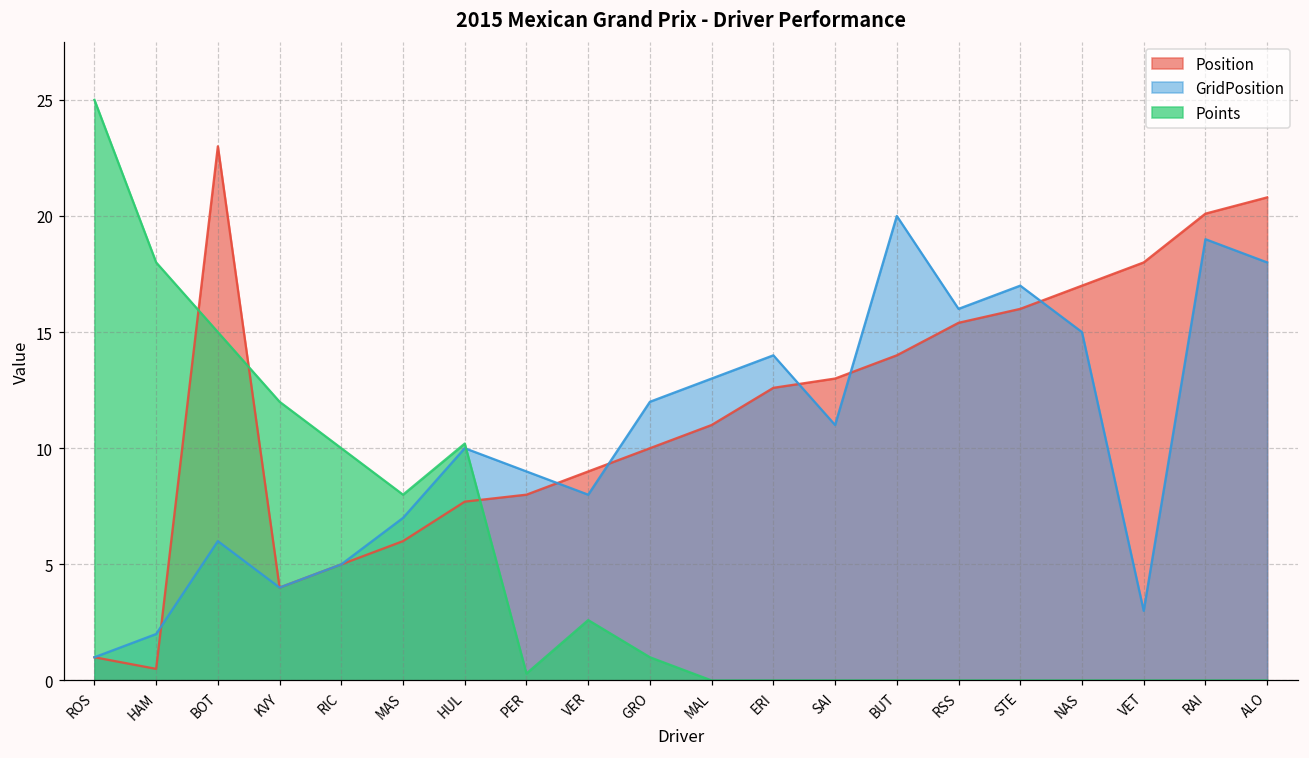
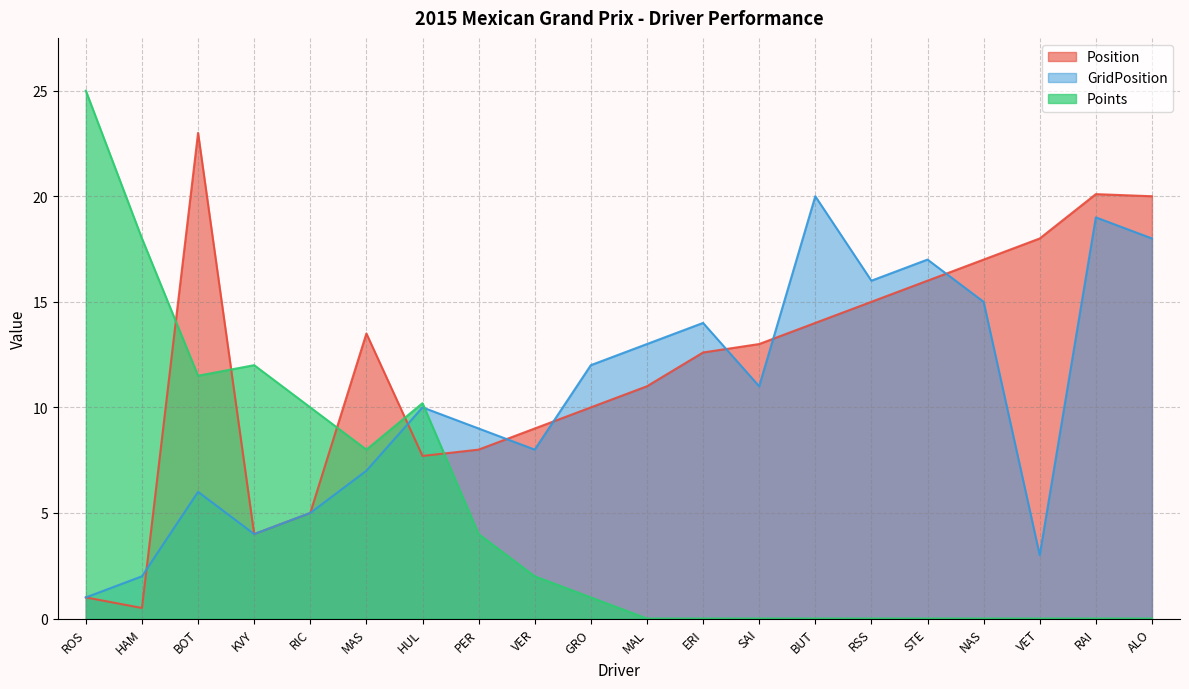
  {
    "Position": {
      "HAM": 0.5,
      "BOT": 23.0,
-     "MAS": 6.0,
+     "MAS": 13.5,
      "HUL": 7.7,
      "PER": 8.0,
      "VER": 9.0,
      "GRO": 10.0,
      "MAL": 11.0,
      "ERI": 12.6,
      "SAI": 13.0,
      "BUT": 14.0,
-     "RSS": 15.4,
+     "RSS": 15.0,
      "STE": 16.0,
      "NAS": 17.0,
      "VET": 18.0,
      "RAI": 20.1,
-     "ALO": 20.8
+     "ALO": 20.0
    },
    "GridPosition": {
      "HAM": 2.0,
      "BOT": 6.0,
      "MAS": 7.0,
      "HUL": 10.0,
      "PER": 9.0,
      "VER": 8.0,
      "GRO": 12.0,
      "MAL": 13.0,
      "ERI": 14.0,
      "SAI": 11.0,
      "BUT": 20.0,
      "RSS": 16.0,
      "STE": 17.0,
      "NAS": 15.0,
      "VET": 3.0,
      "RAI": 19.0,
      "ALO": 18.0
    },
    "Points": {
      "ROS": 25.0,
      "HAM": 18.0,
-     "BOT": 15.0,
+     "BOT": 11.5,
      "KVY": 12.0,
      "RIC": 10.0,
      "MAS": 8.0,
      "HUL": 10.2,
-     "PER": 0.3,
-     "VER": 2.6,
+     "PER": 4.0,
+     "VER": 2.0,
      "GRO": 1.0,
      "MAL": 0.0,
      "ERI": 0.0,
      "SAI": 0.0,
      "BUT": 0.0,
      "RSS": 0.0,
      "STE": 0.0,
      "NAS": 0.0,
      "VET": 0.0,
      "RAI": 0.0,
      "ALO": 0.0
    }
  }
